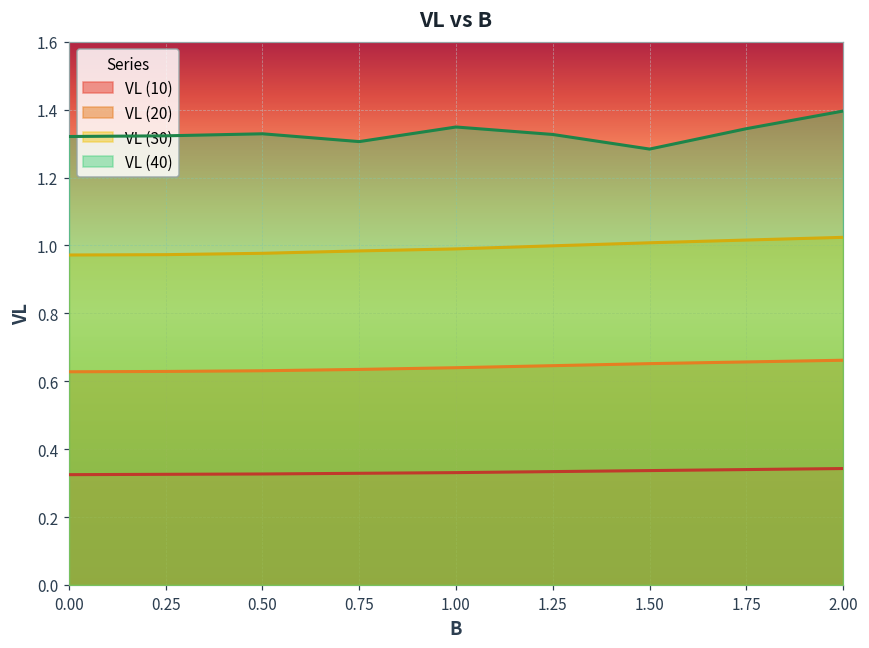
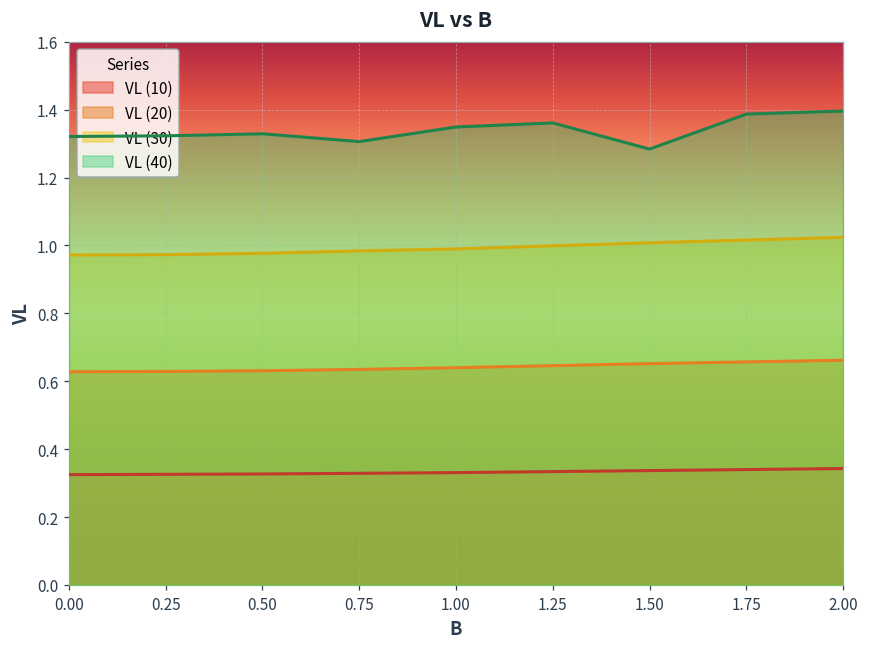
  {
    "VL (40)": {
      "0.00": 1.32,
      "0.50": 1.33,
      "0.75": 1.31,
      "1.00": 1.35,
-     "1.25": 1.33,
+     "1.25": 1.36,
      "1.50": 1.28,
-     "1.75": 1.34,
+     "1.75": 1.39,
      "2.00": 1.40
    }
  }
